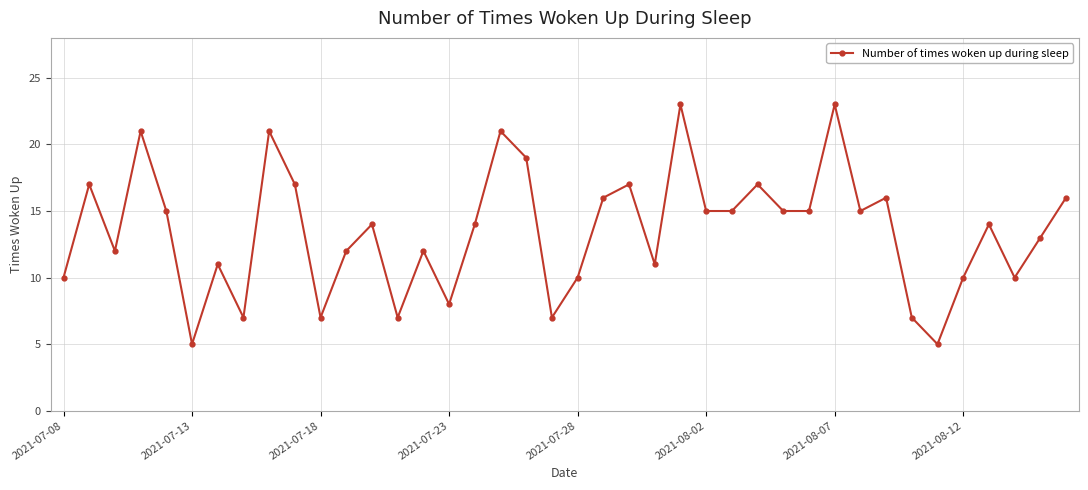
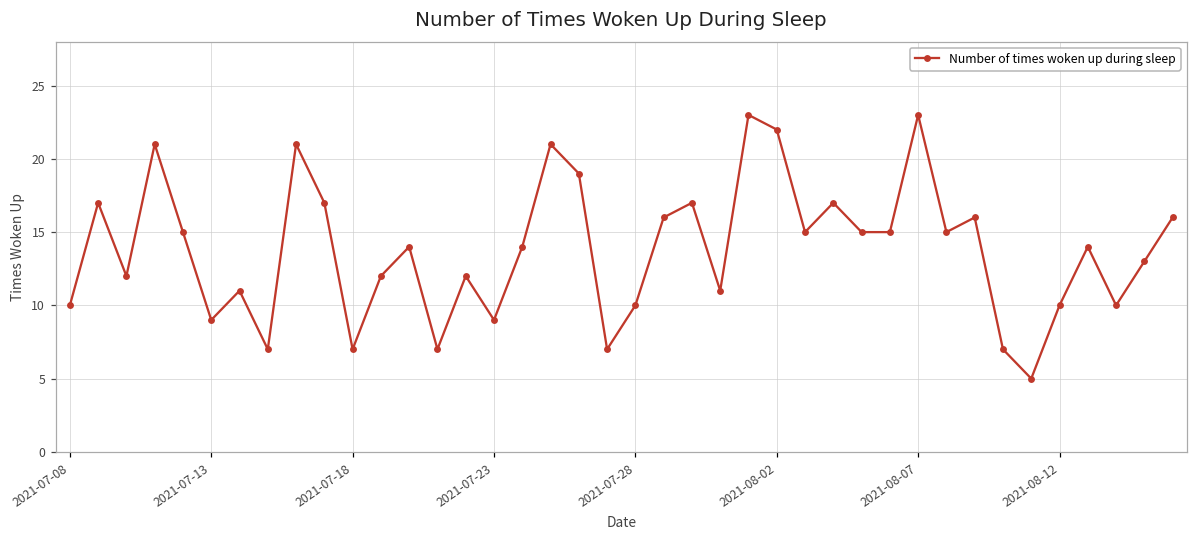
  {
    "2021-07-08": 10,
-   "2021-07-13": 5,
+   "2021-07-13": 9,
    "2021-07-18": 7,
-   "2021-07-23": 8,
+   "2021-07-23": 9,
    "2021-07-28": 10,
-   "2021-08-02": 15,
+   "2021-08-02": 22,
    "2021-08-07": 23,
    "2021-08-12": 10
  }
